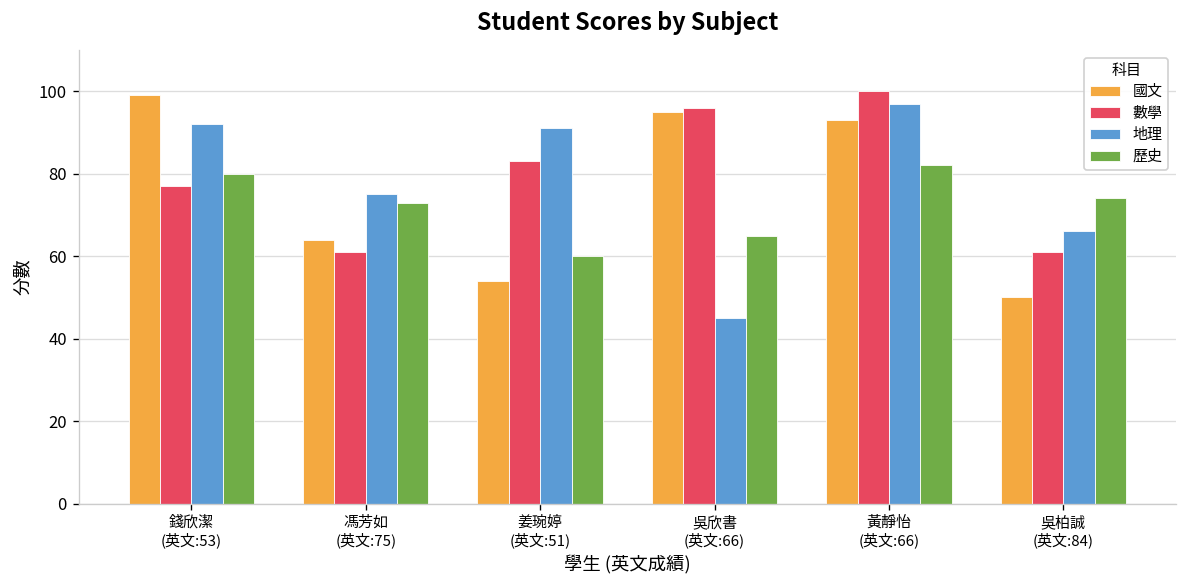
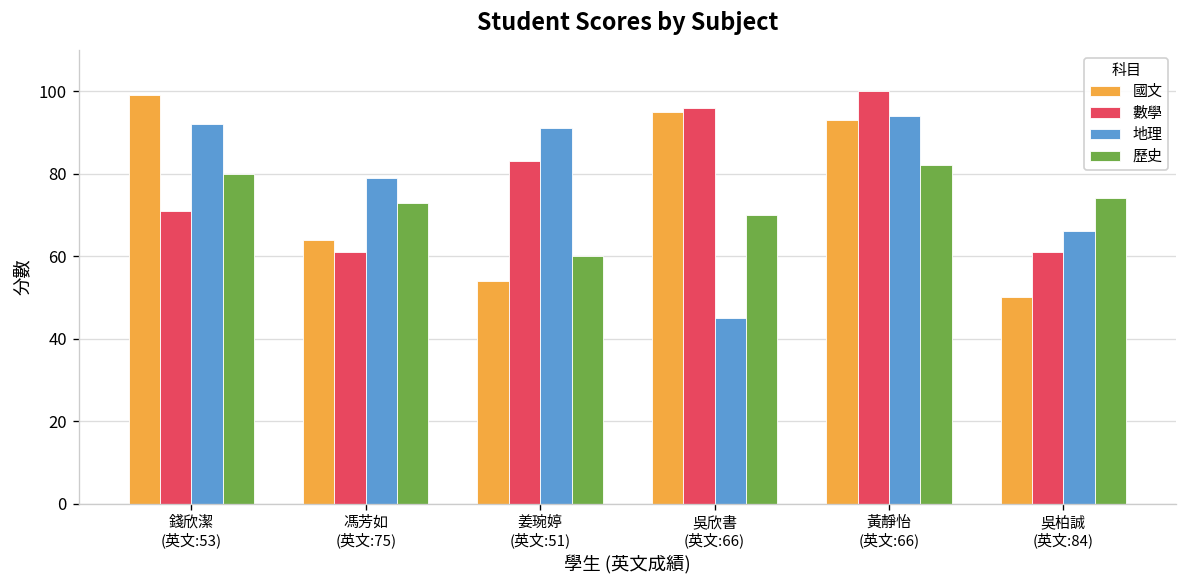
  {
    "國文": {
      "錢欣潔 (英文:53)": 99,
      "馮芳如 (英文:75)": 64,
      "姜琬婷 (英文:51)": 54,
      "吳欣書 (英文:66)": 95,
      "黃靜怡 (英文:66)": 93,
      "吳柏誠 (英文:84)": 50
    },
    "數學": {
-     "錢欣潔 (英文:53)": 77,
+     "錢欣潔 (英文:53)": 71,
      "馮芳如 (英文:75)": 61,
      "姜琬婷 (英文:51)": 83,
      "吳欣書 (英文:66)": 96,
      "黃靜怡 (英文:66)": 100,
      "吳柏誠 (英文:84)": 61
    },
    "地理": {
      "錢欣潔 (英文:53)": 92,
-     "馮芳如 (英文:75)": 75,
+     "馮芳如 (英文:75)": 79,
      "姜琬婷 (英文:51)": 91,
      "吳欣書 (英文:66)": 45,
-     "黃靜怡 (英文:66)": 97,
+     "黃靜怡 (英文:66)": 94,
      "吳柏誠 (英文:84)": 66
    },
    "歷史": {
      "錢欣潔 (英文:53)": 80,
      "馮芳如 (英文:75)": 73,
      "姜琬婷 (英文:51)": 60,
-     "吳欣書 (英文:66)": 65,
+     "吳欣書 (英文:66)": 70,
      "黃靜怡 (英文:66)": 82,
      "吳柏誠 (英文:84)": 74
    }
  }
